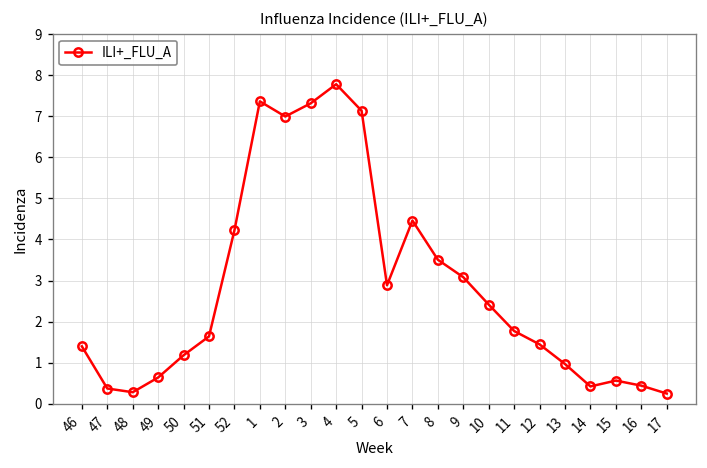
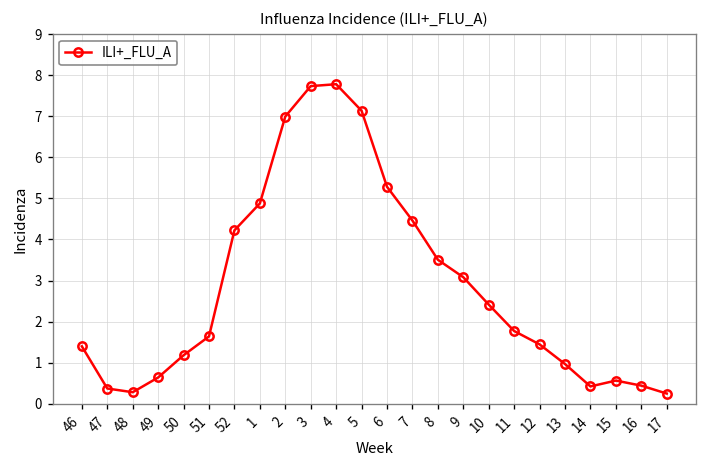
  {
    "46": 1.4,
    "47": 0.4,
    "48": 0.3,
    "49": 0.6,
    "50": 1.2,
    "51": 1.6,
    "52": 4.2,
-   "1": 7.4,
+   "1": 4.9,
    "2": 7.0,
-   "3": 7.3,
+   "3": 7.7,
    "4": 7.8,
    "5": 7.1,
-   "6": 2.9,
+   "6": 5.3,
    "7": 4.5,
    "8": 3.5,
    "9": 3.1,
    "10": 2.4,
    "11": 1.8,
    "12": 1.4,
    "13": 1.0,
    "14": 0.4,
    "15": 0.6,
    "16": 0.4,
    "17": 0.2
  }
